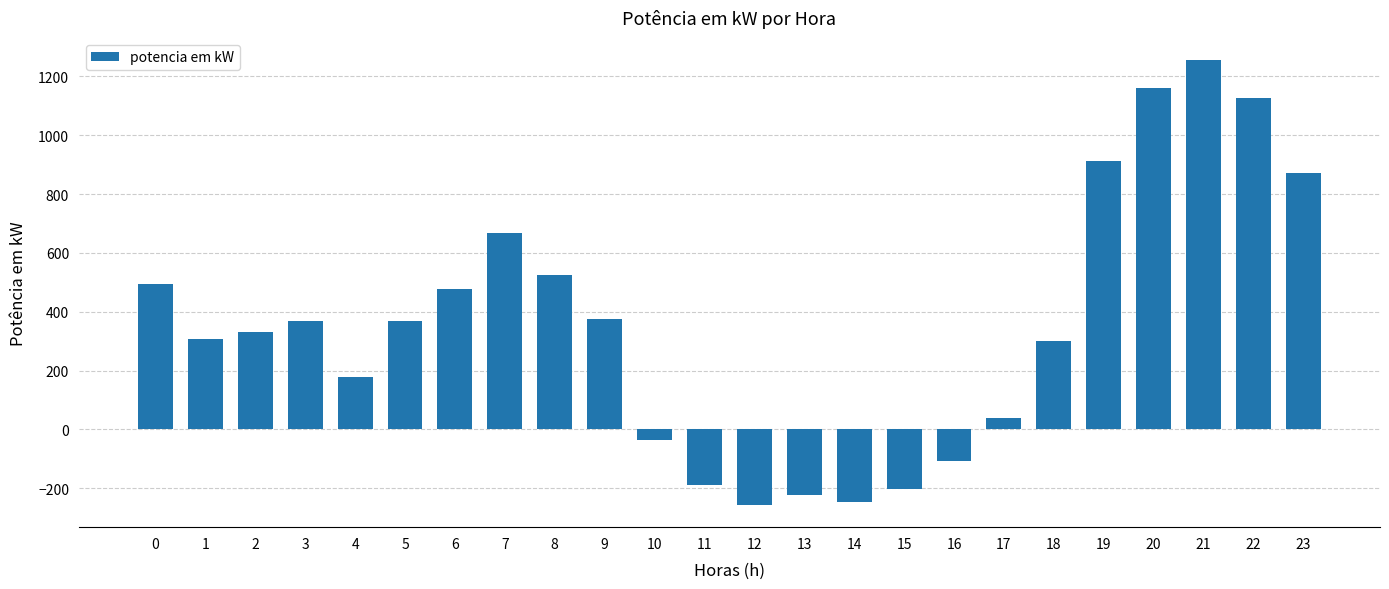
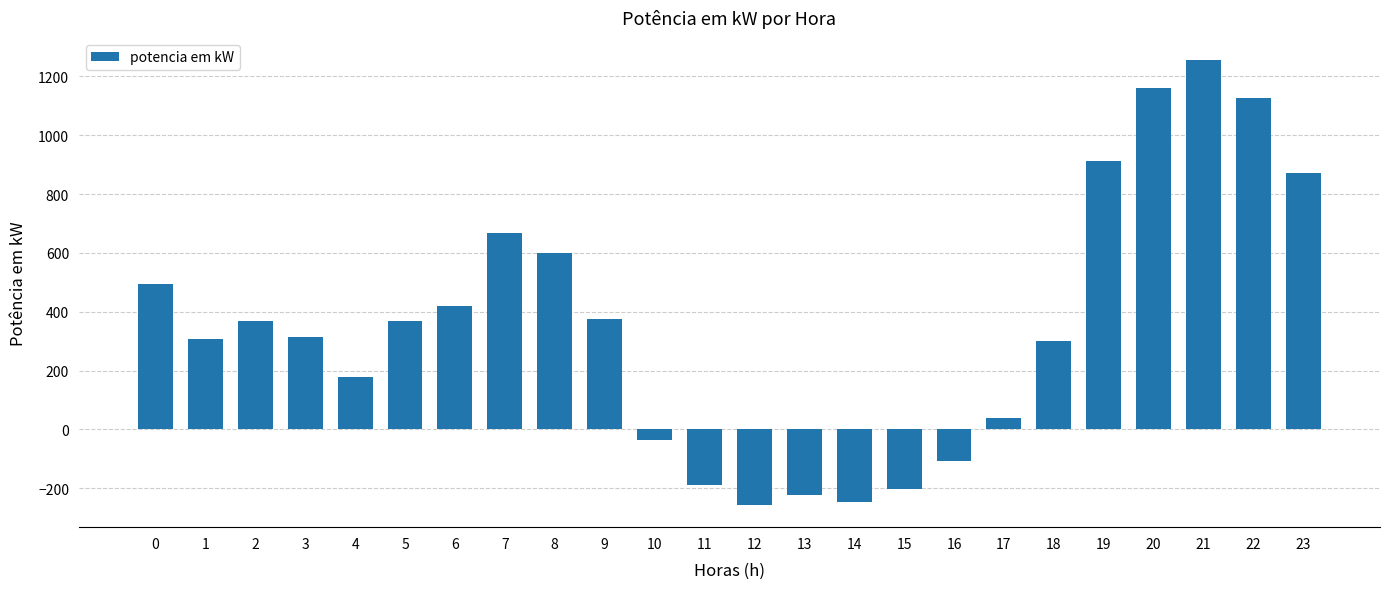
  {
    "0": 490,
    "1": 310,
-   "2": 330,
-   "3": 370,
+   "2": 370,
+   "3": 310,
    "4": 180,
    "5": 370,
-   "6": 480,
+   "6": 420,
    "7": 670,
-   "8": 520,
+   "8": 600,
    "9": 380,
    "10": -40,
    "11": -190,
    "12": -260,
    "13": -220,
    "14": -250,
    "15": -200,
    "16": -110,
    "17": 40,
    "18": 300,
    "19": 910,
    "20": 1160,
    "21": 1260,
    "22": 1130,
    "23": 870
  }
